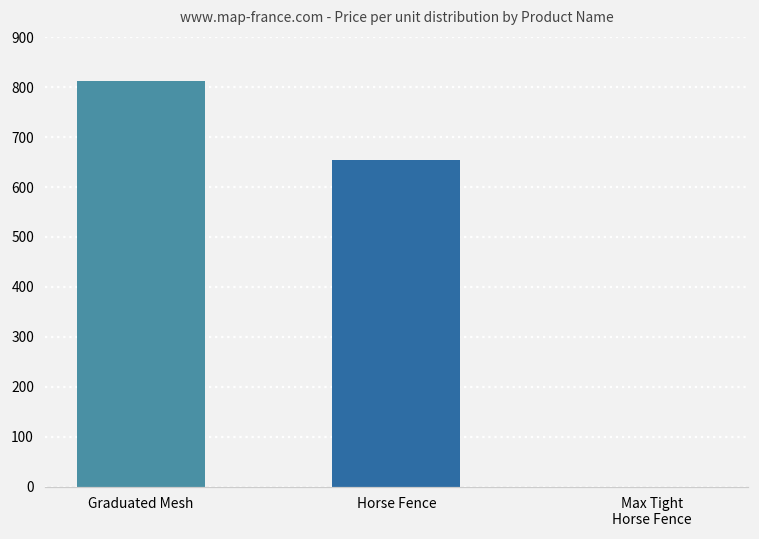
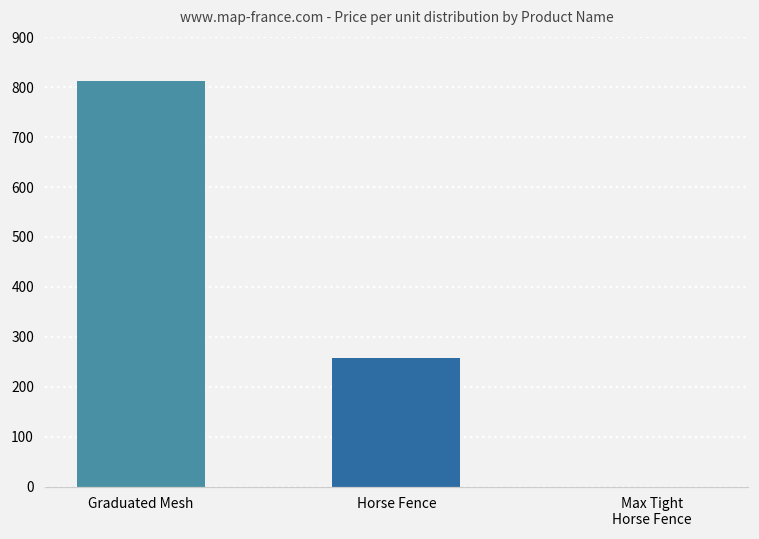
  {
    "Graduated Mesh": 810,
-   "Horse Fence": 650,
+   "Horse Fence": 260,
    "Max Tight Horse Fence": 0
  }
